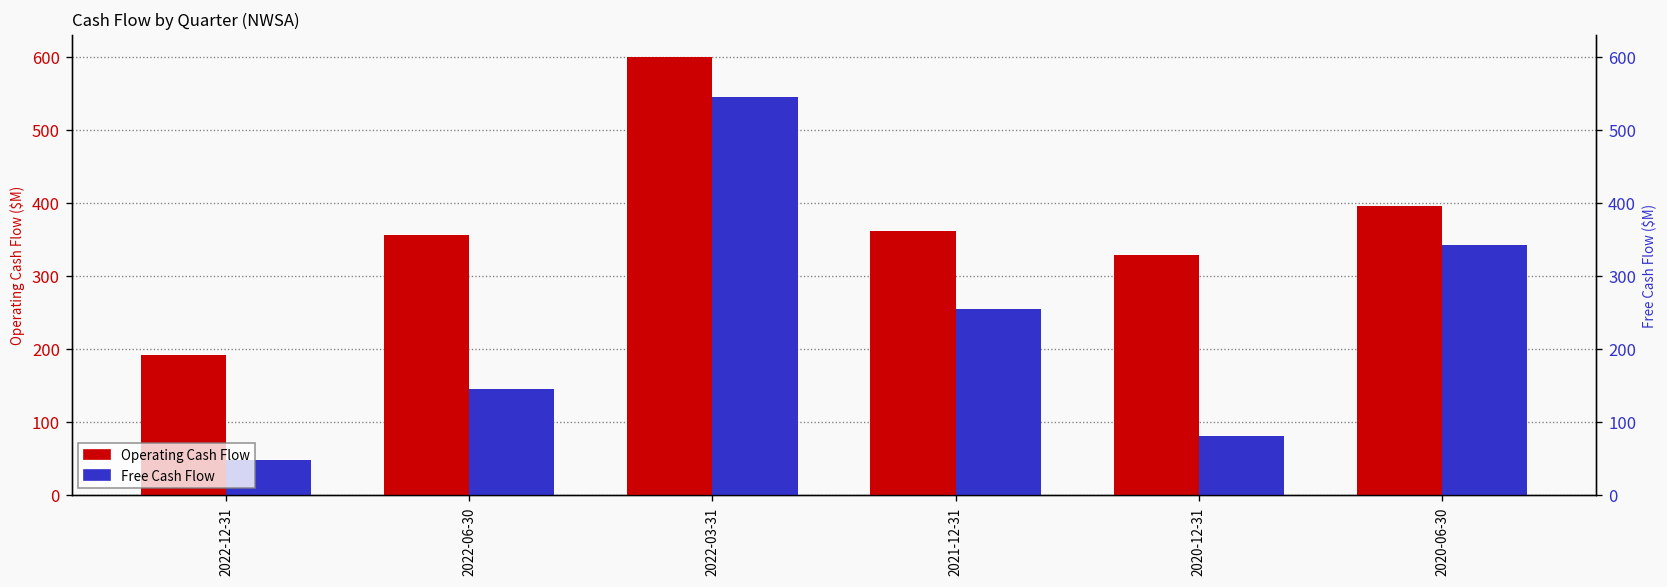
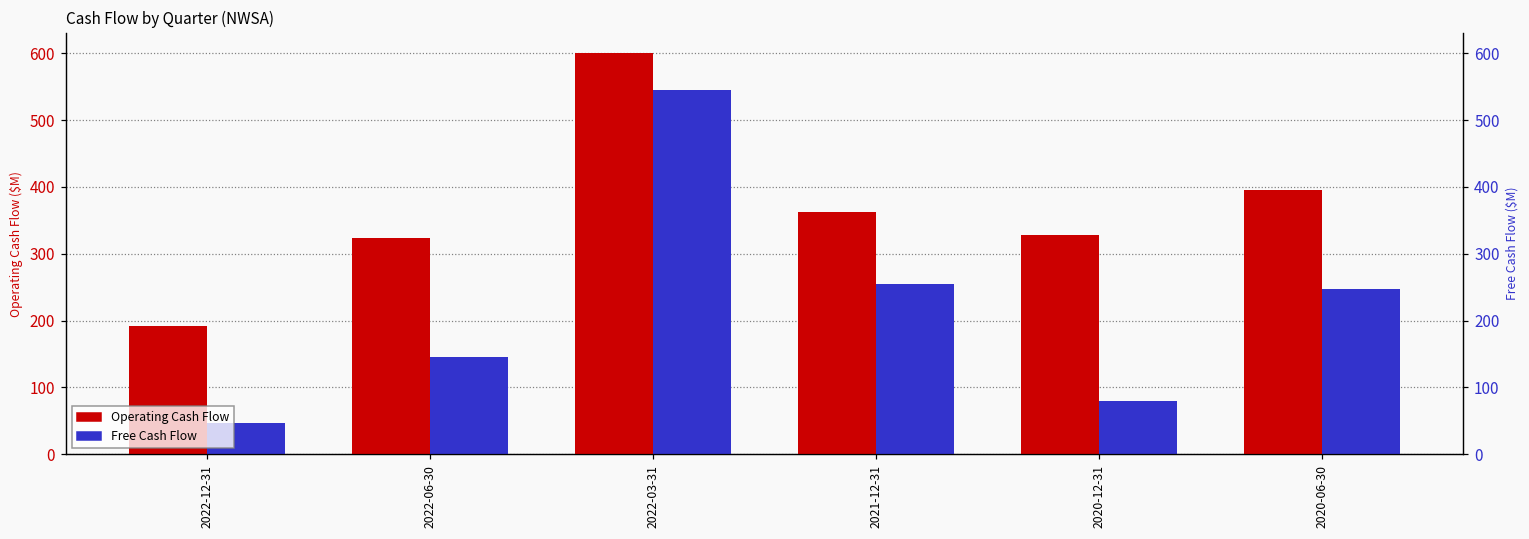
  {
    "Operating Cash Flow": {
      "2022-12-31": 190,
-     "2022-06-30": 360,
+     "2022-06-30": 320,
      "2022-03-31": 600,
      "2021-12-31": 360,
      "2020-12-31": 330,
      "2020-06-30": 400
    },
    "Free Cash Flow": {
      "2022-12-31": 50,
      "2022-06-30": 150,
      "2022-03-31": 550,
      "2021-12-31": 260,
      "2020-12-31": 80,
-     "2020-06-30": 340
+     "2020-06-30": 250
    }
  }
